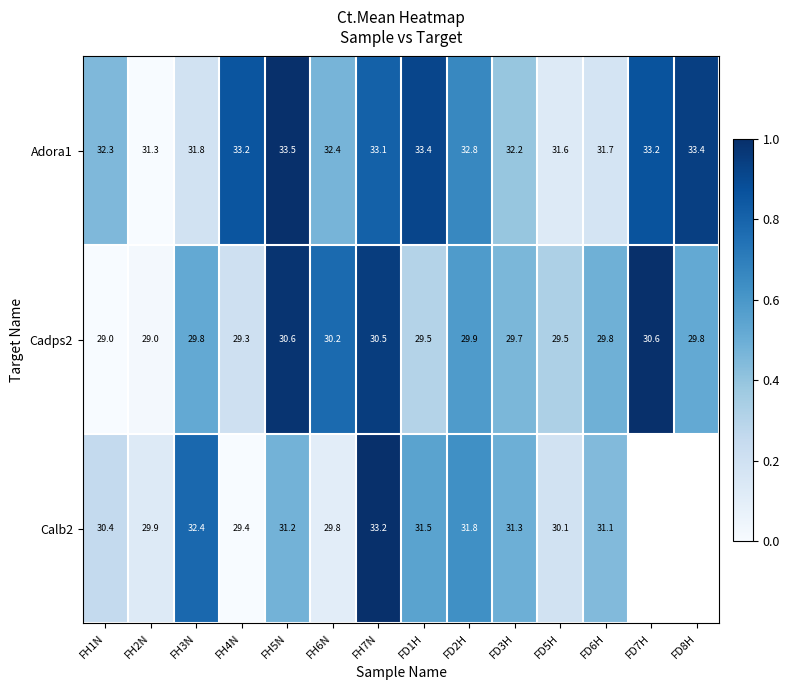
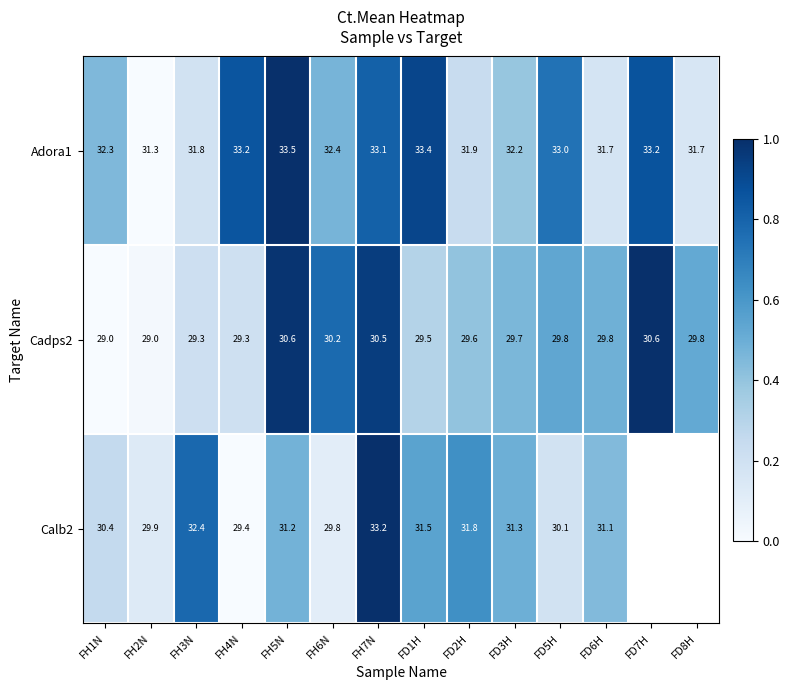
  {
    "Adora1": {
      "FH1N": 32.3,
      "FH2N": 31.3,
      "FH3N": 31.8,
      "FH4N": 33.2,
      "FH5N": 33.5,
      "FH6N": 32.4,
      "FH7N": 33.1,
      "FD1H": 33.4,
-     "FD2H": 32.8,
+     "FD2H": 31.9,
      "FD3H": 32.2,
-     "FD5H": 31.6,
+     "FD5H": 33.0,
      "FD6H": 31.7,
      "FD7H": 33.2,
-     "FD8H": 33.4
+     "FD8H": 31.7
    },
    "Cadps2": {
      "FH1N": 29.0,
      "FH2N": 29.0,
-     "FH3N": 29.8,
+     "FH3N": 29.3,
      "FH4N": 29.3,
      "FH5N": 30.6,
      "FH6N": 30.2,
      "FH7N": 30.5,
      "FD1H": 29.5,
-     "FD2H": 29.9,
+     "FD2H": 29.6,
      "FD3H": 29.7,
-     "FD5H": 29.5,
+     "FD5H": 29.8,
      "FD6H": 29.8,
      "FD7H": 30.6,
      "FD8H": 29.8
    },
    "Calb2": {
      "FH1N": 30.4,
      "FH2N": 29.9,
      "FH3N": 32.4,
      "FH4N": 29.4,
      "FH5N": 31.2,
      "FH6N": 29.8,
      "FH7N": 33.2,
      "FD1H": 31.5,
      "FD2H": 31.8,
      "FD3H": 31.3,
      "FD5H": 30.1,
      "FD6H": 31.1
    }
  }
